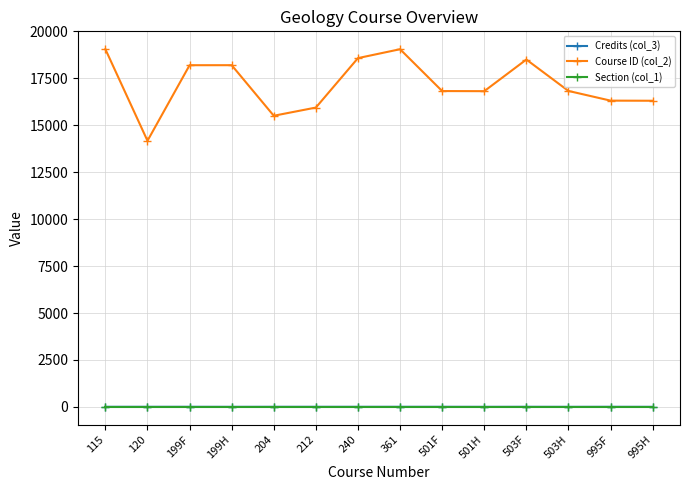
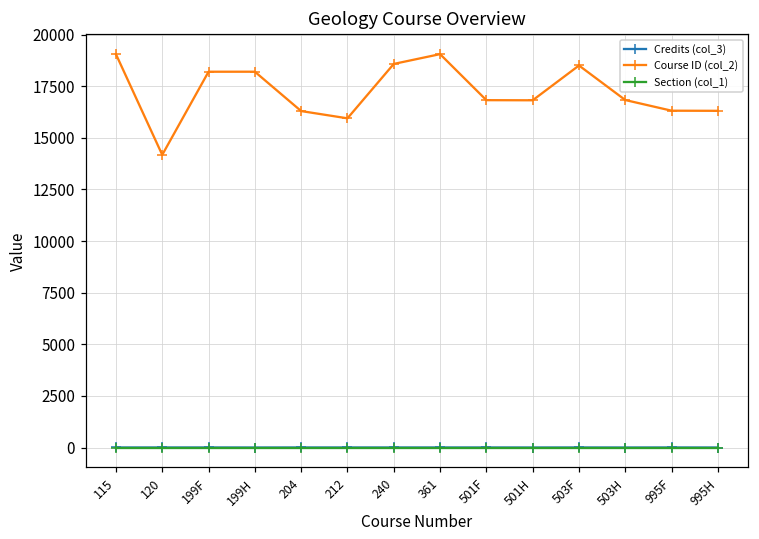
  {
    "Section (col_1)": {
      "115": 0,
      "120": 0,
      "199F": 0,
      "199H": 0,
      "204": 0,
      "212": 0,
      "240": 0,
      "361": 0,
      "501F": 0,
      "501H": 0,
      "503F": 0,
      "503H": 0,
      "995F": 0,
      "995H": 0
    },
    "Course ID (col_2)": {
      "115": 19100,
      "120": 14200,
      "199F": 18200,
      "199H": 18200,
-     "204": 15500,
+     "204": 16300,
      "212": 15900,
      "240": 18600,
      "361": 19100,
      "501F": 16800,
      "501H": 16800,
      "503F": 18500,
      "503H": 16800,
      "995F": 16300,
      "995H": 16300
    }
  }
